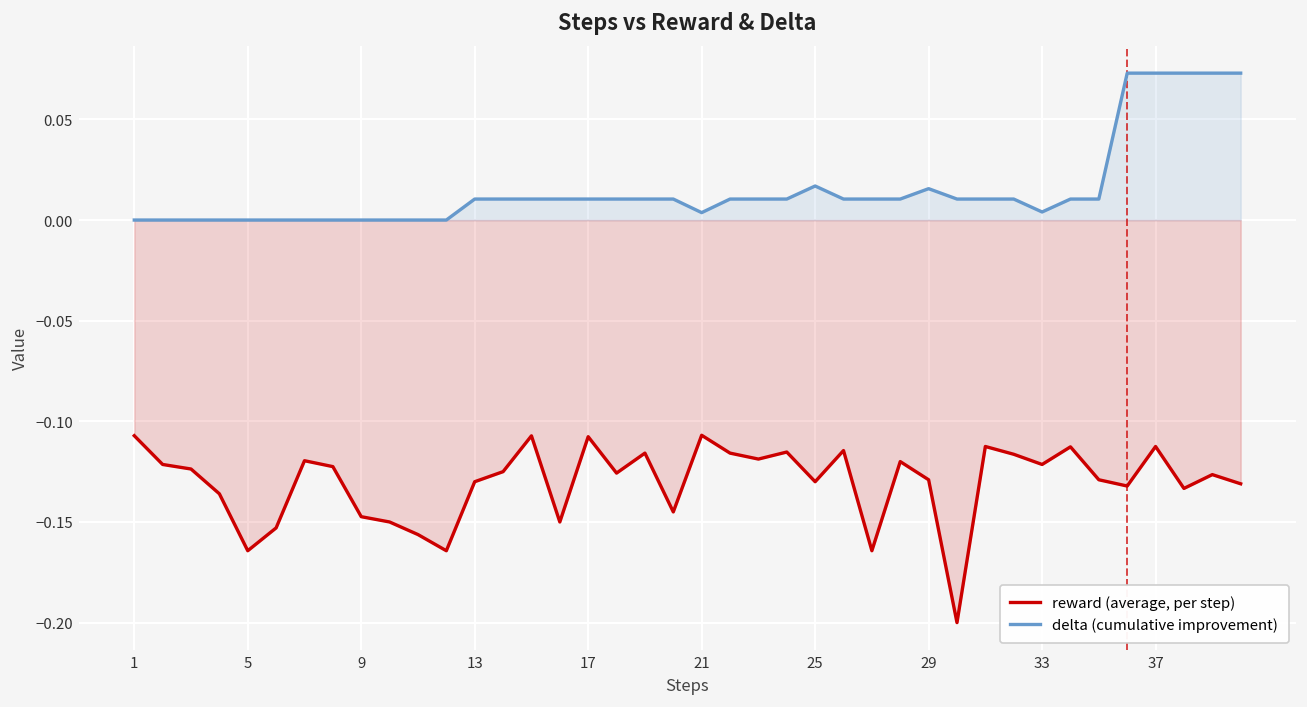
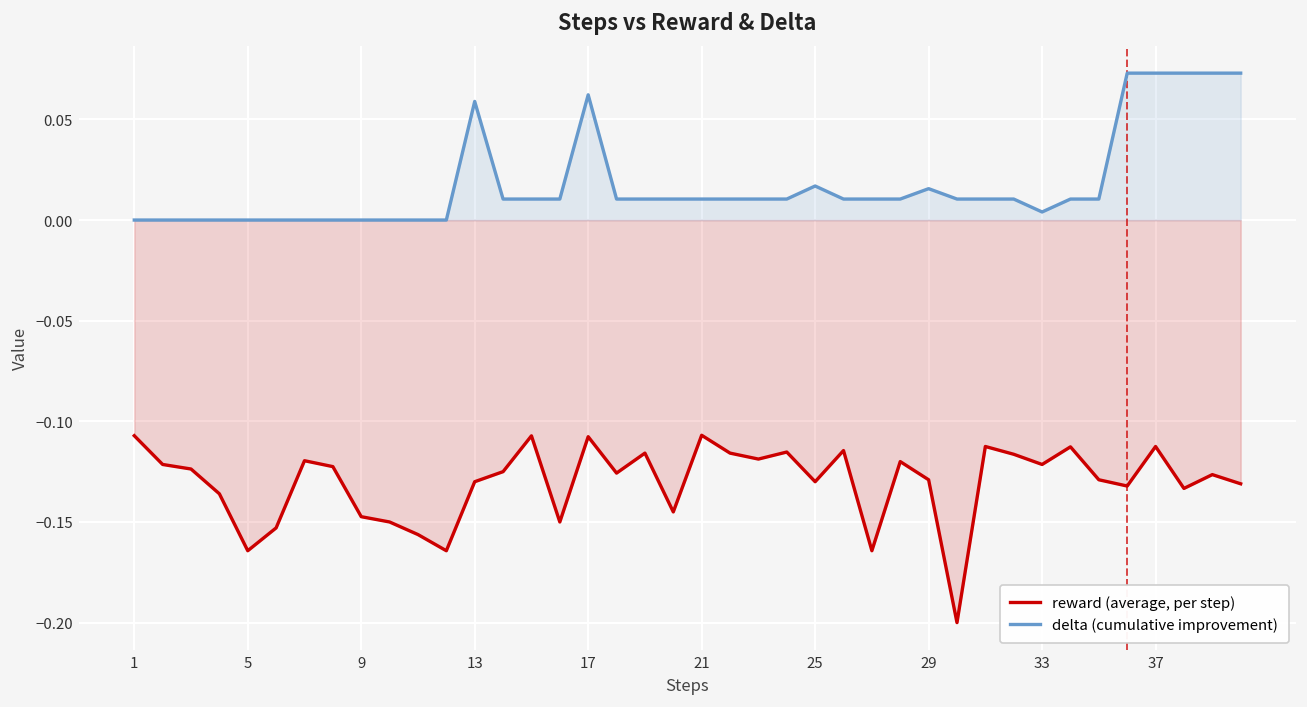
  {
    "delta (cumulative improvement)": {
-     "13": 0.010,
-     "17": 0.010,
-     "21": 0.004,
+     "13": 0.059,
+     "17": 0.062,
+     "21": 0.010,
      "25": 0.017,
      "29": 0.016,
      "33": 0.004,
      "37": 0.073
    }
  }
